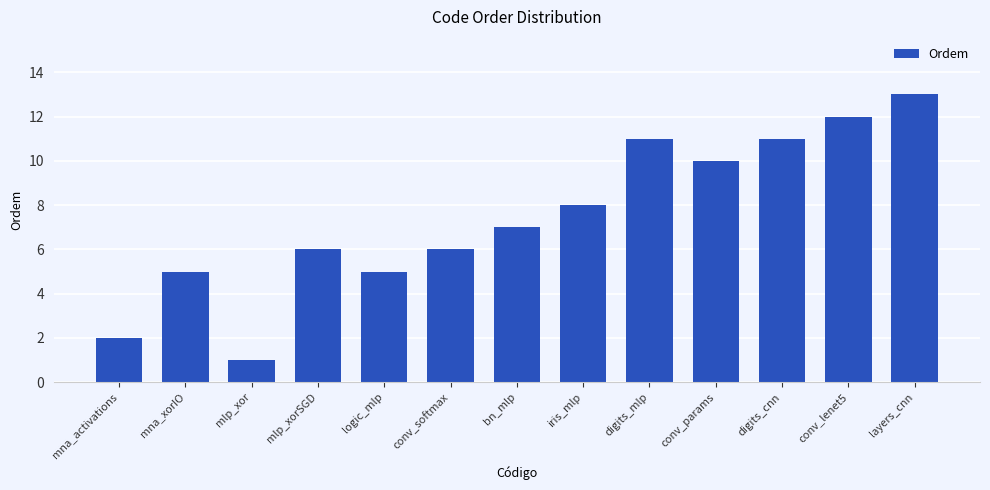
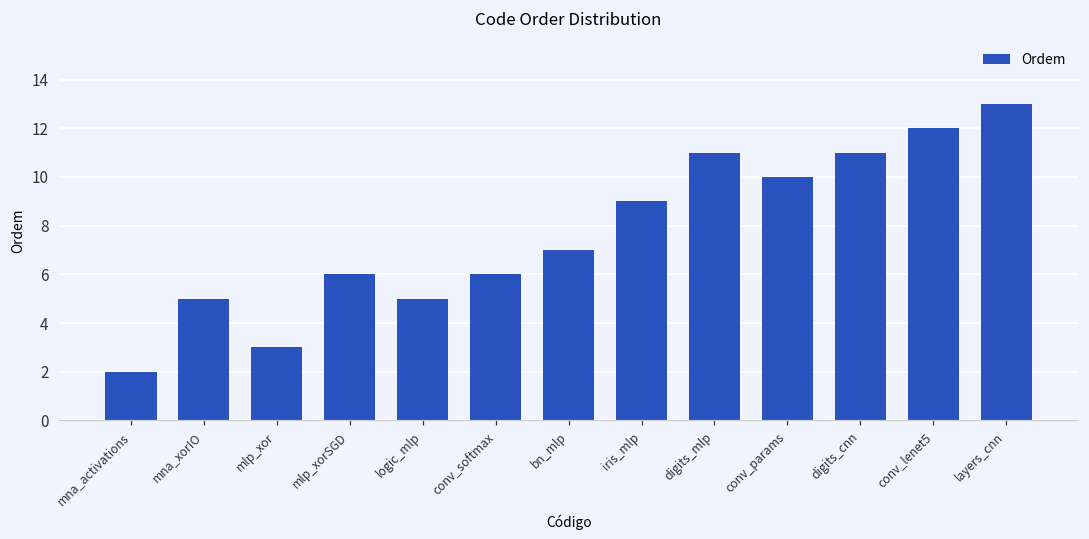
  {
    "mna_activations": 2,
    "mna_xorIO": 5,
-   "mlp_xor": 1,
+   "mlp_xor": 3,
    "mlp_xorSGD": 6,
    "logic_mlp": 5,
    "conv_softmax": 6,
    "bn_mlp": 7,
-   "iris_mlp": 8,
+   "iris_mlp": 9,
    "digits_mlp": 11,
    "conv_params": 10,
    "digits_cnn": 11,
    "conv_lenet5": 12,
    "layers_cnn": 13
  }
